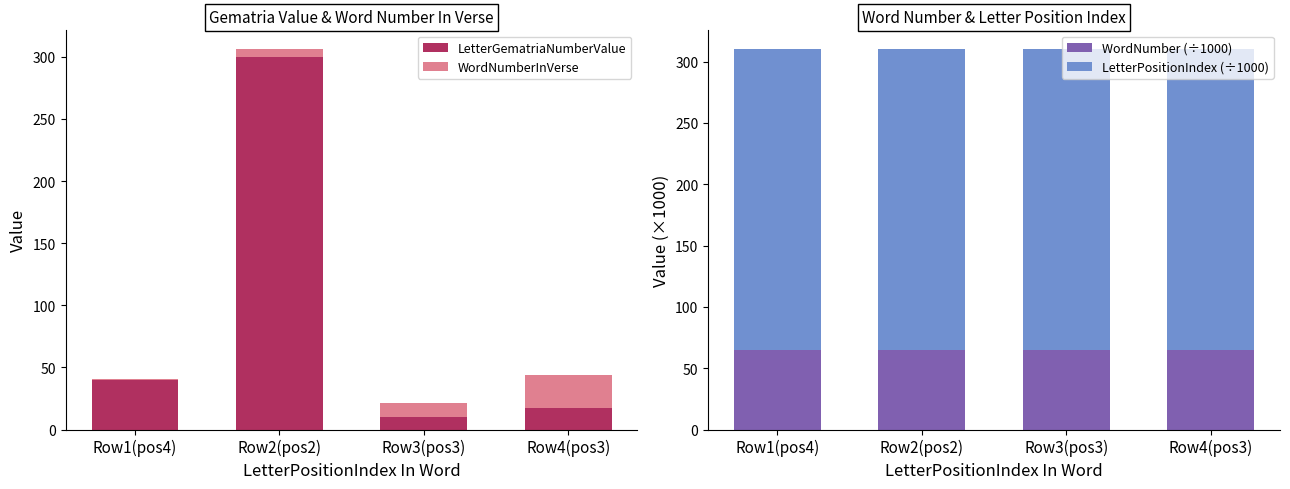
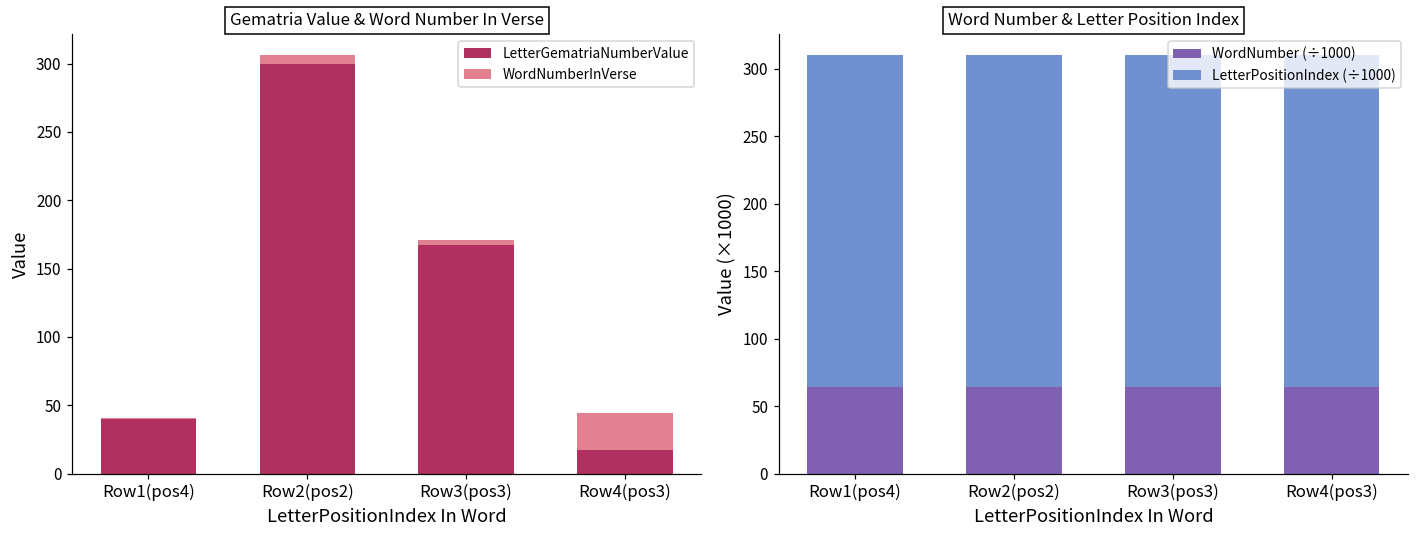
  {
    "Gematria Value & Word Number In Verse": {
      "LetterGematriaNumberValue": {
        "Row1(pos4)": 40,
        "Row2(pos2)": 300,
-       "Row3(pos3)": 10,
+       "Row3(pos3)": 167,
        "Row4(pos3)": 17
      },
      "WordNumberInVerse": {
        "Row2(pos2)": 6,
-       "Row3(pos3)": 11,
+       "Row3(pos3)": 4,
        "Row4(pos3)": 27
      }
    }
  }
